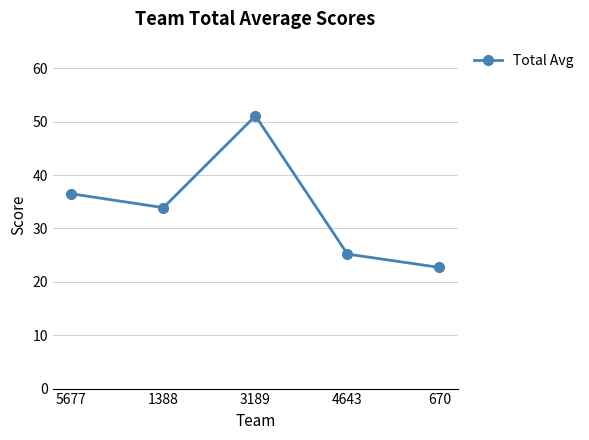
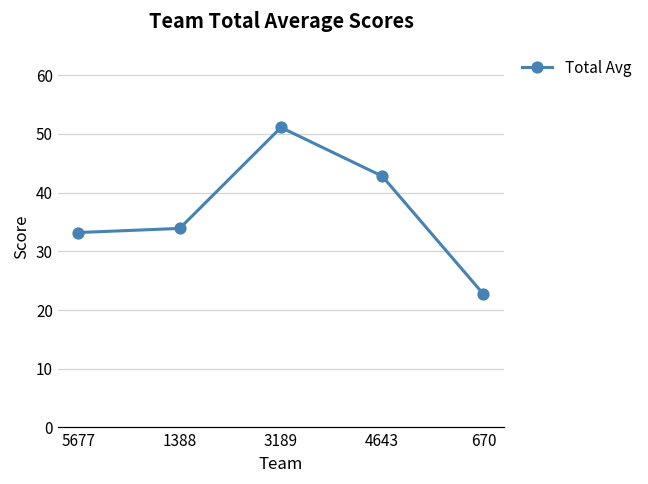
  {
-   "5677": 37,
+   "5677": 33,
    "1388": 34,
    "3189": 51,
-   "4643": 25,
+   "4643": 43,
    "670": 23
  }
